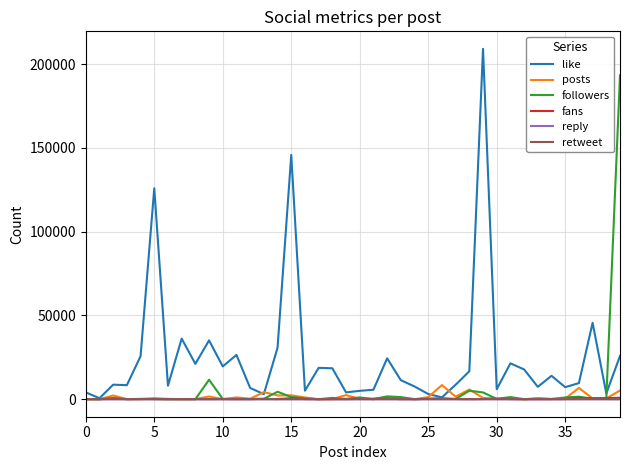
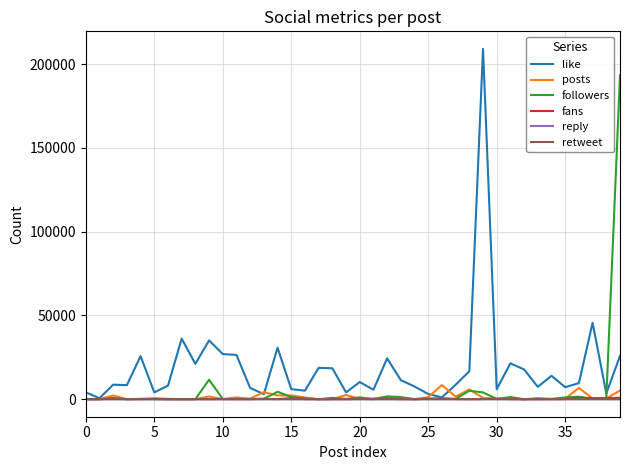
  {
    "like": {
      "0": 4000,
-     "5": 126000,
-     "10": 20000,
-     "15": 146000,
-     "20": 5000,
+     "5": 4000,
+     "10": 27000,
+     "15": 6000,
+     "20": 10000,
      "25": 3000,
      "30": 6000,
      "35": 7000
    }
  }
